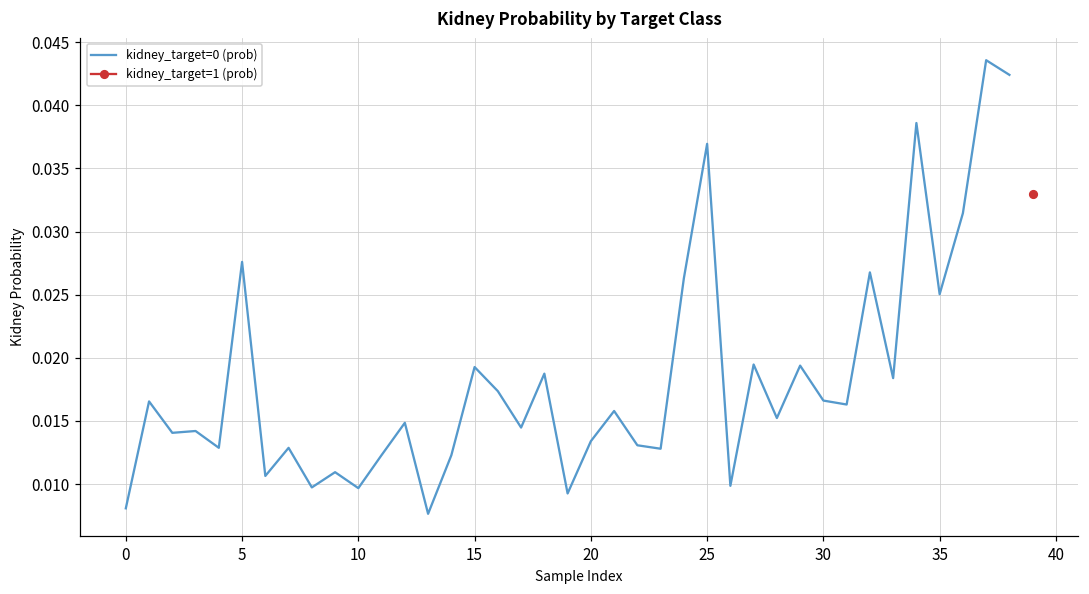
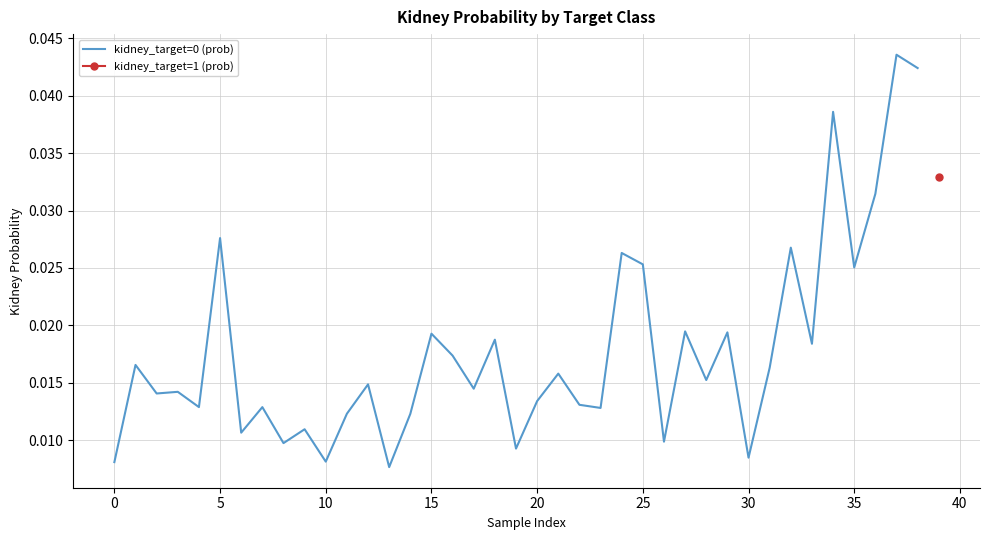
  {
    "kidney_target=0 (prob)": {
      "0": 0.0081,
      "5": 0.0276,
-     "10": 0.0097,
+     "10": 0.0081,
      "15": 0.0193,
      "20": 0.0134,
-     "25": 0.0369,
-     "30": 0.0166,
+     "25": 0.0253,
+     "30": 0.0085,
      "35": 0.0250
    }
  }
